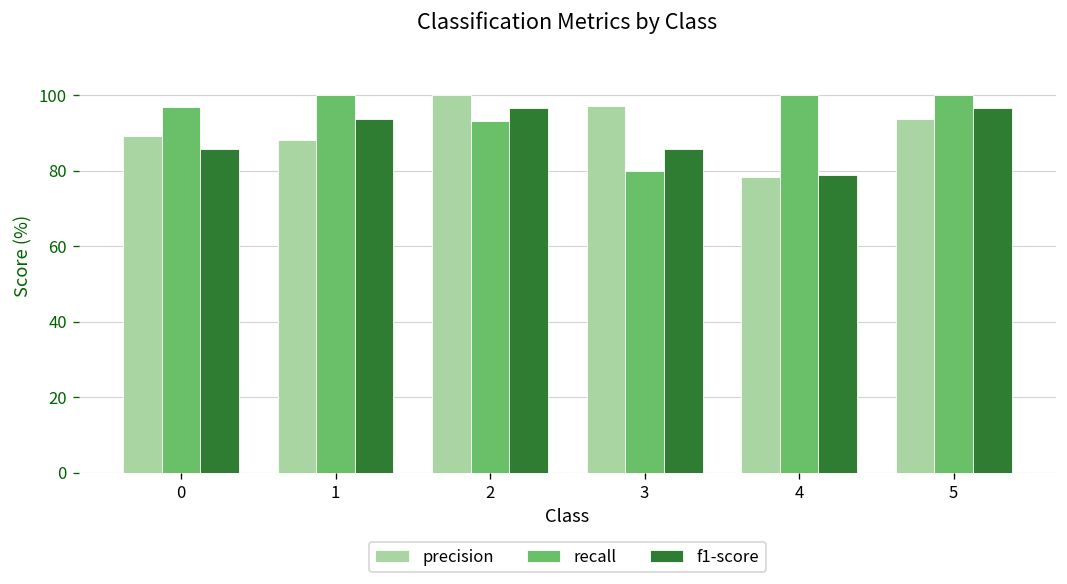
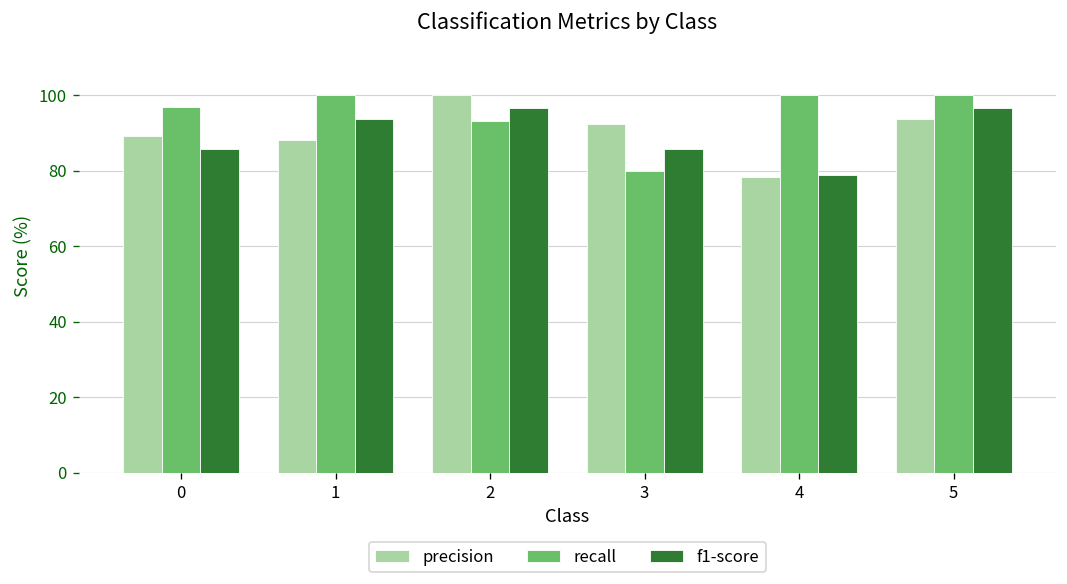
  {
    "precision": {
      "0": 89,
      "1": 88,
      "2": 100,
-     "3": 97,
+     "3": 92,
      "4": 78,
      "5": 94
    },
    "recall": {
      "0": 97,
      "1": 100,
      "2": 93,
      "3": 80,
      "4": 100,
      "5": 100
    },
    "f1-score": {
      "0": 86,
      "1": 94,
      "2": 97,
      "3": 86,
      "4": 79,
      "5": 97
    }
  }
